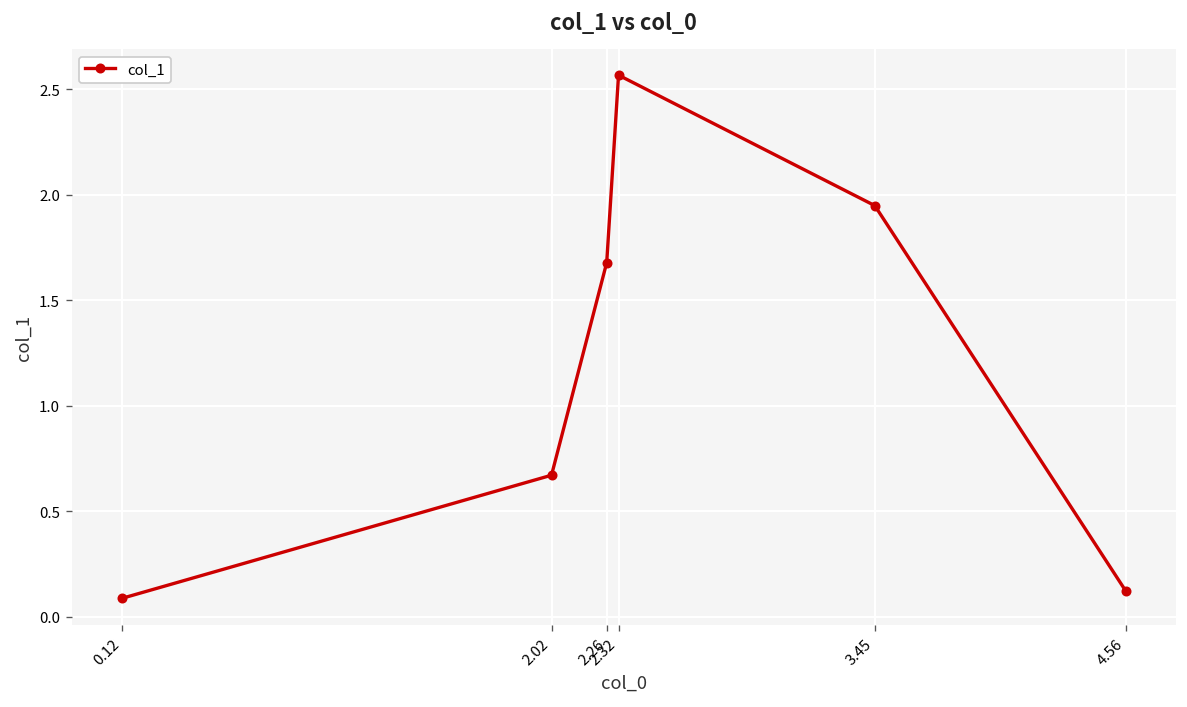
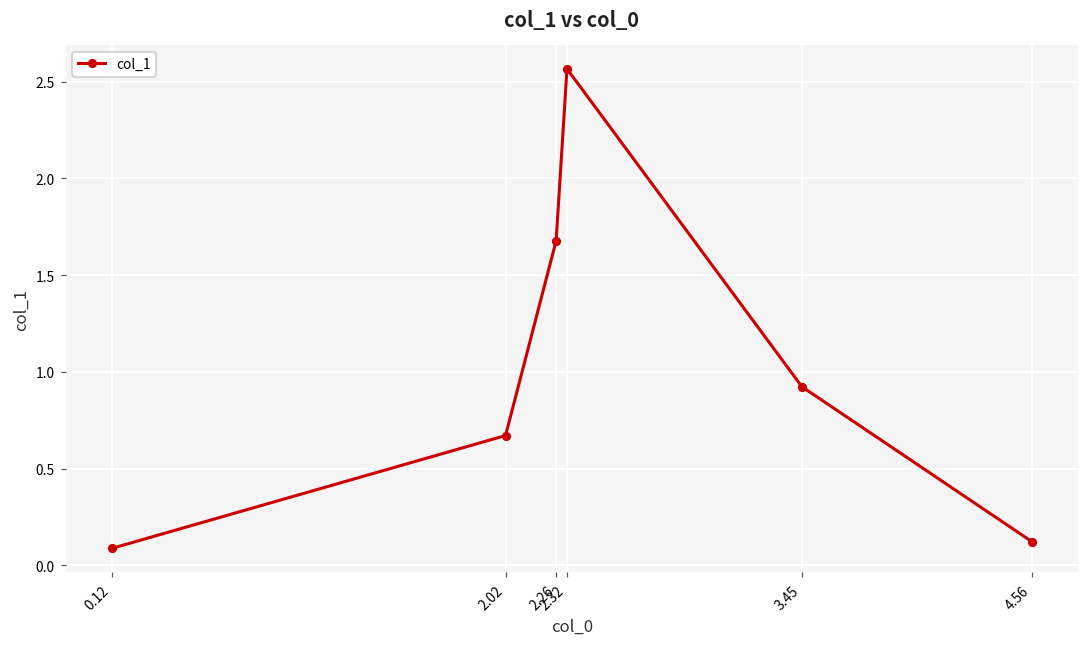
  {
    "0.12": 0.09,
    "2.02": 0.67,
    "2.26": 1.68,
    "2.32": 2.57,
-   "3.45": 1.95,
+   "3.45": 0.92,
    "4.56": 0.12
  }
